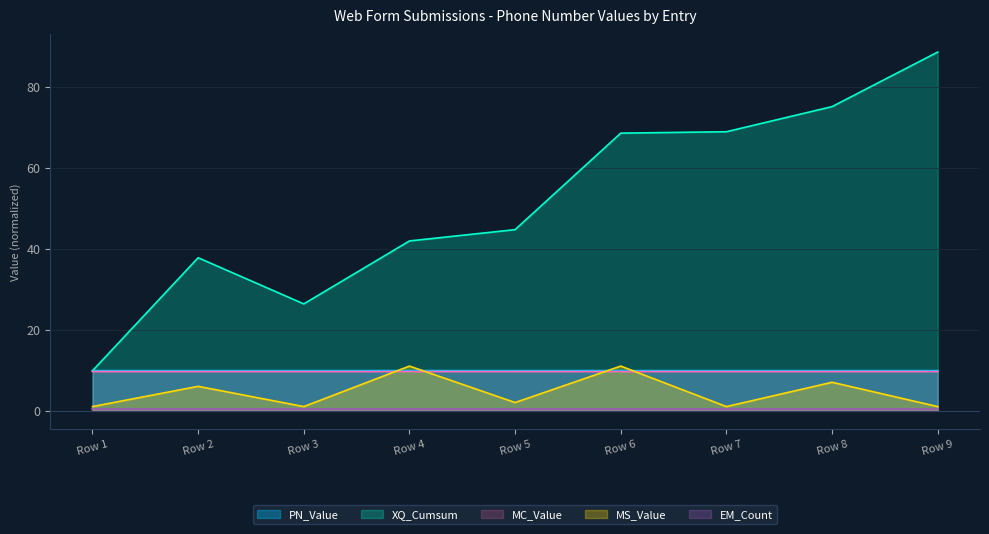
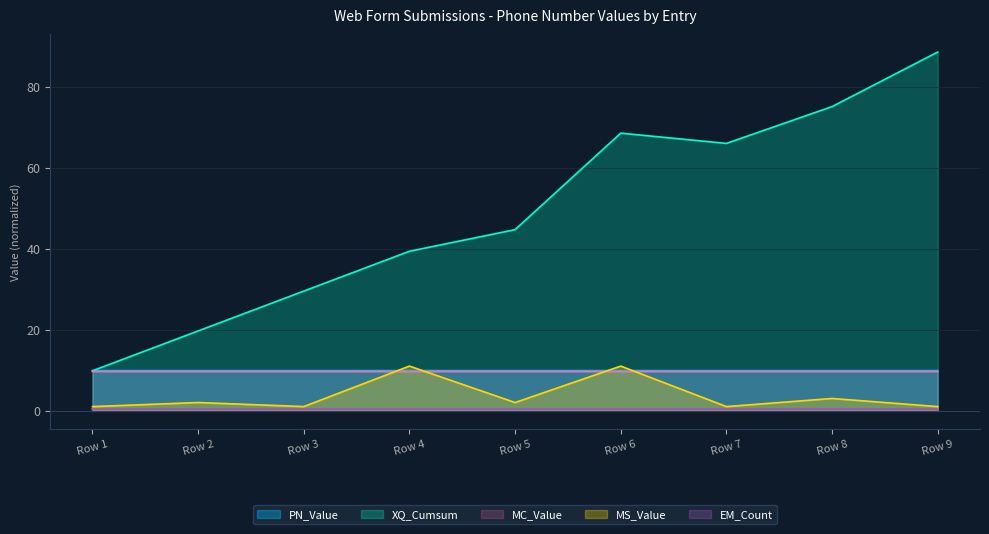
  {
    "XQ_Cumsum": {
-     "Row 2": 38,
-     "Row 3": 26,
-     "Row 4": 42,
+     "Row 2": 20,
+     "Row 3": 30,
+     "Row 4": 39,
      "Row 5": 45,
      "Row 6": 69,
-     "Row 7": 69,
+     "Row 7": 66,
      "Row 8": 75,
      "Row 9": 89
    },
    "MS_Value": {
-     "Row 2": 6,
+     "Row 2": 2,
      "Row 4": 11,
      "Row 5": 2,
      "Row 6": 11,
-     "Row 8": 7
+     "Row 8": 3
    }
  }
